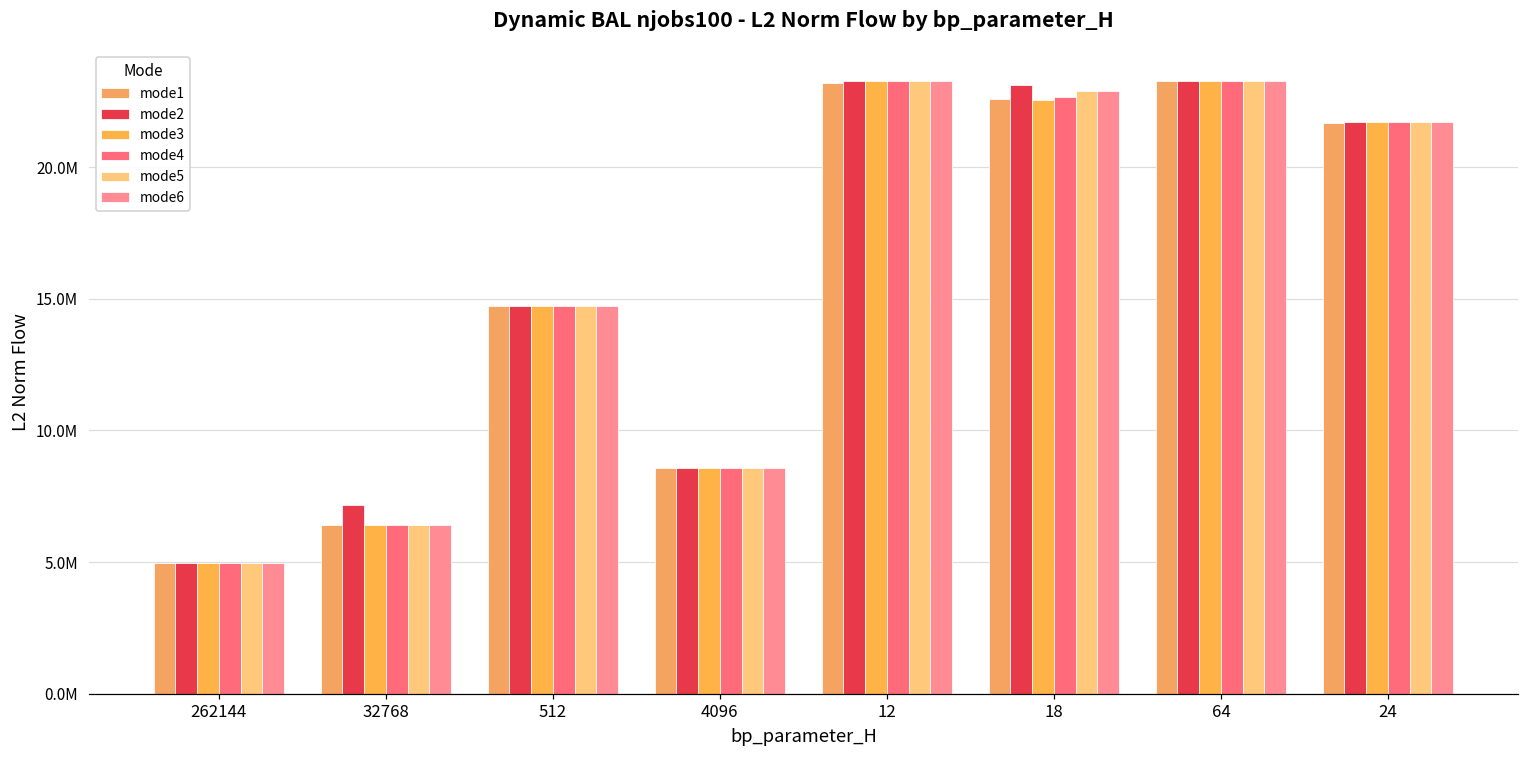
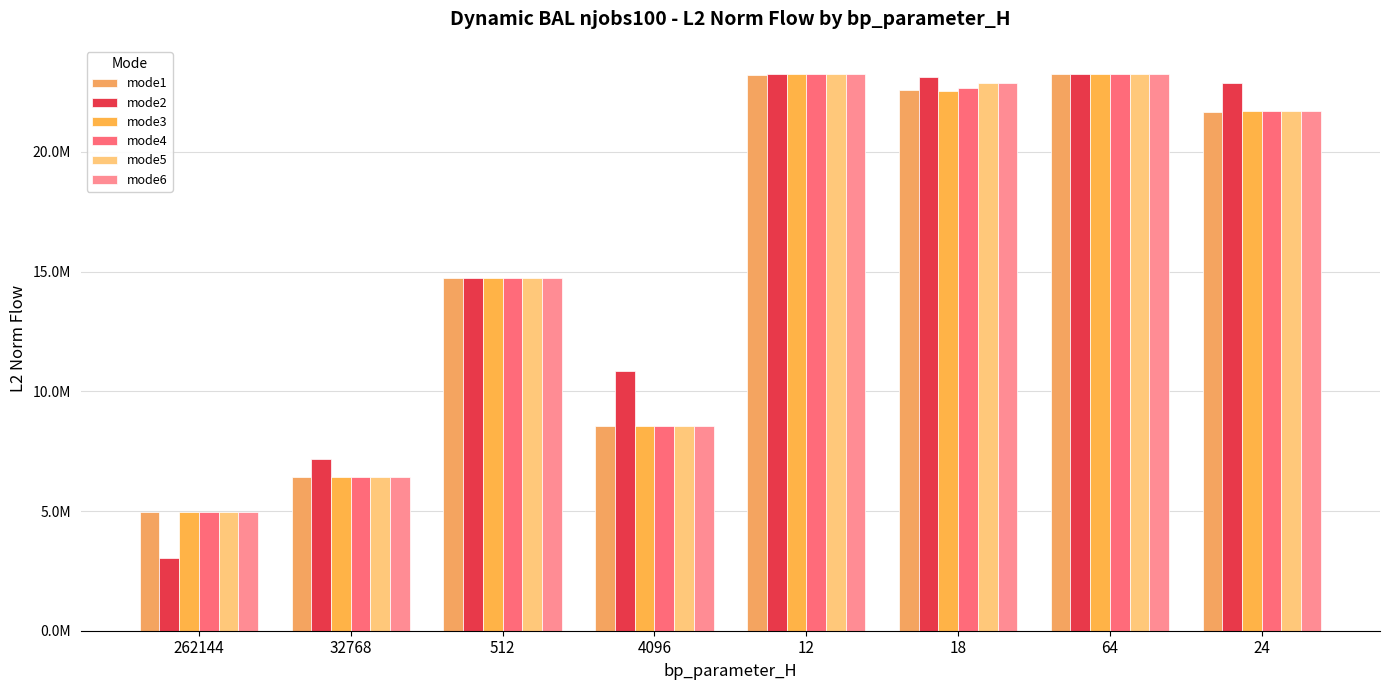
  {
    "mode2": {
-     "262144": 5000000,
+     "262144": 3000000,
      "32768": 7200000,
      "512": 14700000,
-     "4096": 8600000,
+     "4096": 10800000,
      "12": 23300000,
      "18": 23100000,
      "64": 23300000,
-     "24": 21700000
+     "24": 22900000
    }
  }
